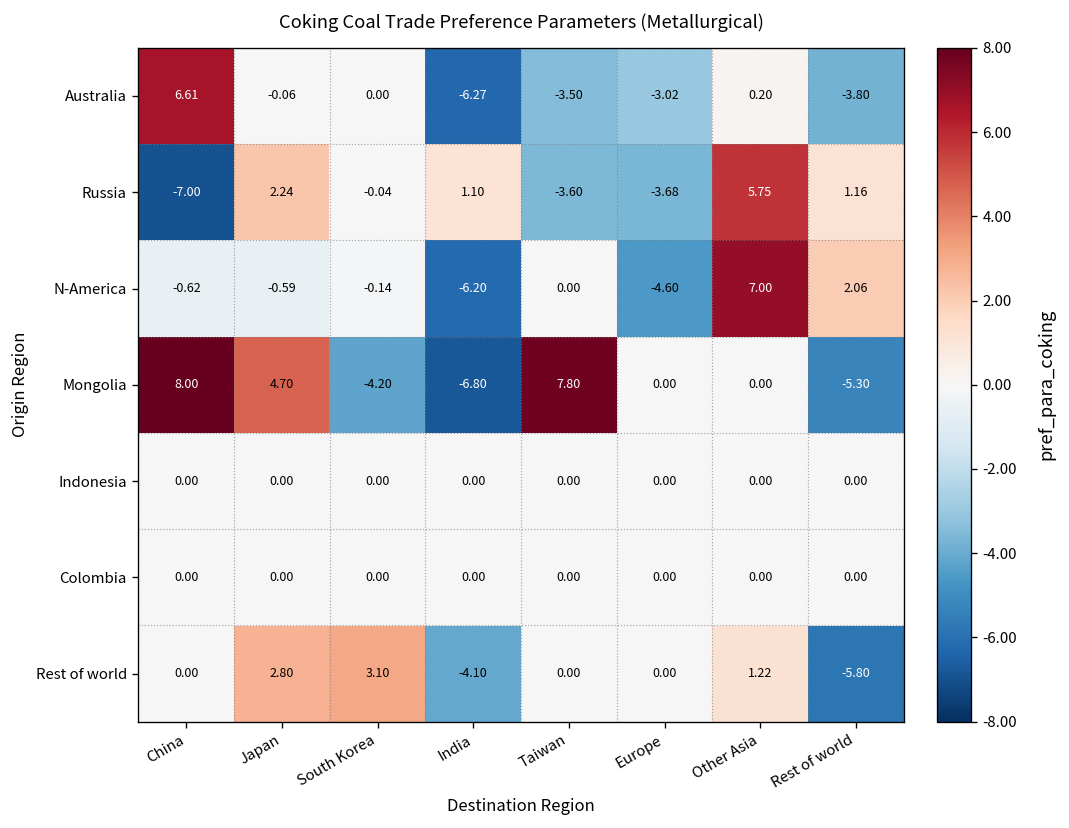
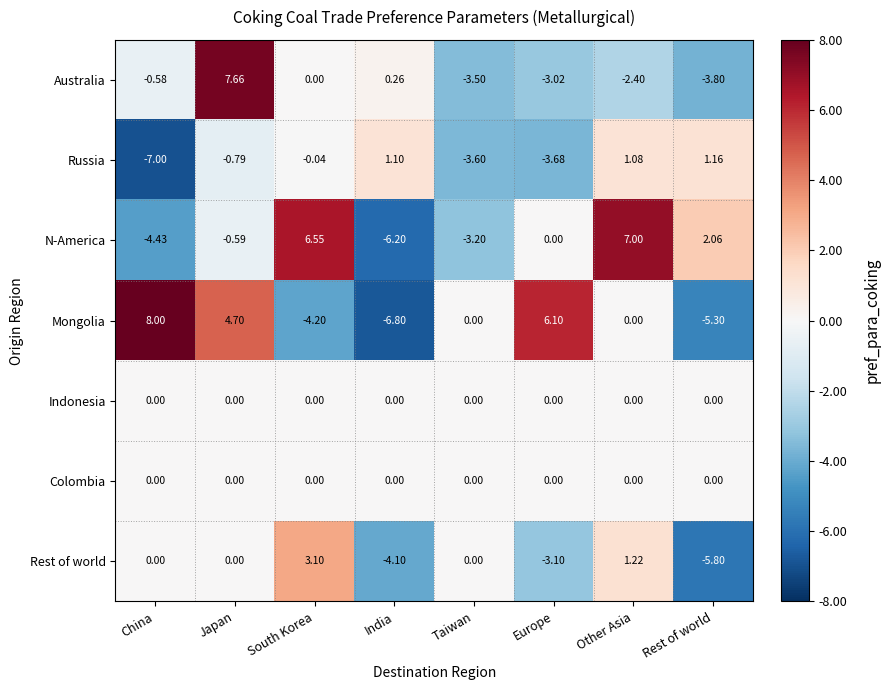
  {
    "Australia": {
-     "China": 6.61,
-     "Japan": -0.06,
+     "China": -0.58,
+     "Japan": 7.66,
      "South Korea": 0.00,
-     "India": -6.27,
+     "India": 0.26,
      "Taiwan": -3.50,
      "Europe": -3.02,
-     "Other Asia": 0.20,
+     "Other Asia": -2.40,
      "Rest of world": -3.80
    },
    "Russia": {
      "China": -7.00,
-     "Japan": 2.24,
+     "Japan": -0.79,
      "South Korea": -0.04,
      "India": 1.10,
      "Taiwan": -3.60,
      "Europe": -3.68,
-     "Other Asia": 5.75,
+     "Other Asia": 1.08,
      "Rest of world": 1.16
    },
    "N-America": {
-     "China": -0.62,
+     "China": -4.43,
      "Japan": -0.59,
-     "South Korea": -0.14,
+     "South Korea": 6.55,
      "India": -6.20,
-     "Taiwan": 0.00,
-     "Europe": -4.60,
+     "Taiwan": -3.20,
+     "Europe": 0.00,
      "Other Asia": 7.00,
      "Rest of world": 2.06
    },
    "Mongolia": {
      "China": 8.00,
      "Japan": 4.70,
      "South Korea": -4.20,
      "India": -6.80,
-     "Taiwan": 7.80,
-     "Europe": 0.00,
+     "Taiwan": 0.00,
+     "Europe": 6.10,
      "Other Asia": 0.00,
      "Rest of world": -5.30
    },
    "Indonesia": {
      "China": 0.00,
      "Japan": 0.00,
      "South Korea": 0.00,
      "India": 0.00,
      "Taiwan": 0.00,
      "Europe": 0.00,
      "Other Asia": 0.00,
      "Rest of world": 0.00
    },
    "Colombia": {
      "China": 0.00,
      "Japan": 0.00,
      "South Korea": 0.00,
      "India": 0.00,
      "Taiwan": 0.00,
      "Europe": 0.00,
      "Other Asia": 0.00,
      "Rest of world": 0.00
    },
    "Rest of world": {
      "China": 0.00,
-     "Japan": 2.80,
+     "Japan": 0.00,
      "South Korea": 3.10,
      "India": -4.10,
      "Taiwan": 0.00,
-     "Europe": 0.00,
+     "Europe": -3.10,
      "Other Asia": 1.22,
      "Rest of world": -5.80
    }
  }
